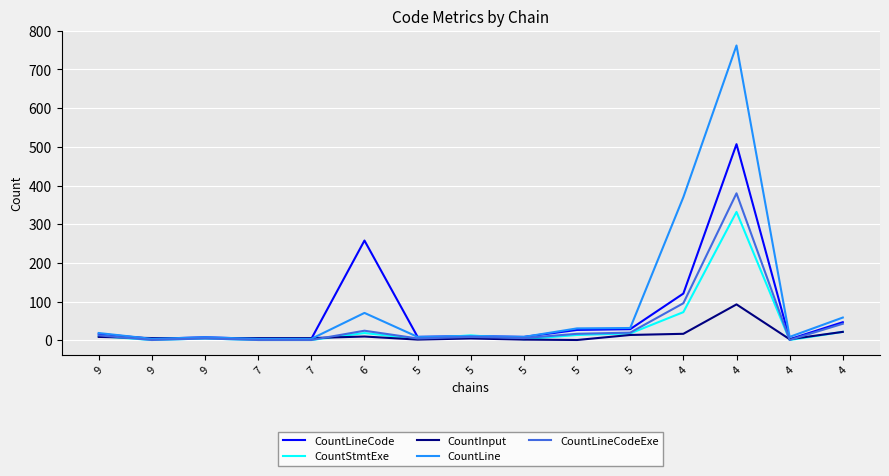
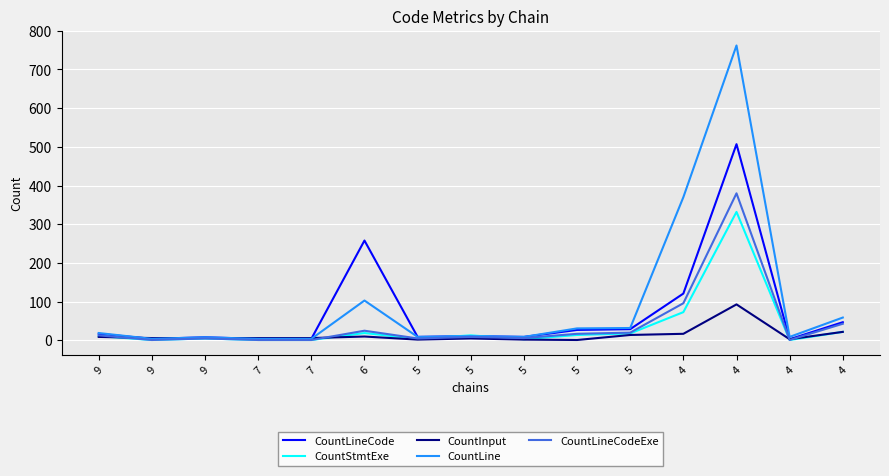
  {
    "CountLineCode": {
      "6": 260
    },
    "CountInput": {
      "6": 10
    },
    "CountLine": {
-     "6": 70
+     "6": 100
    }
  }
